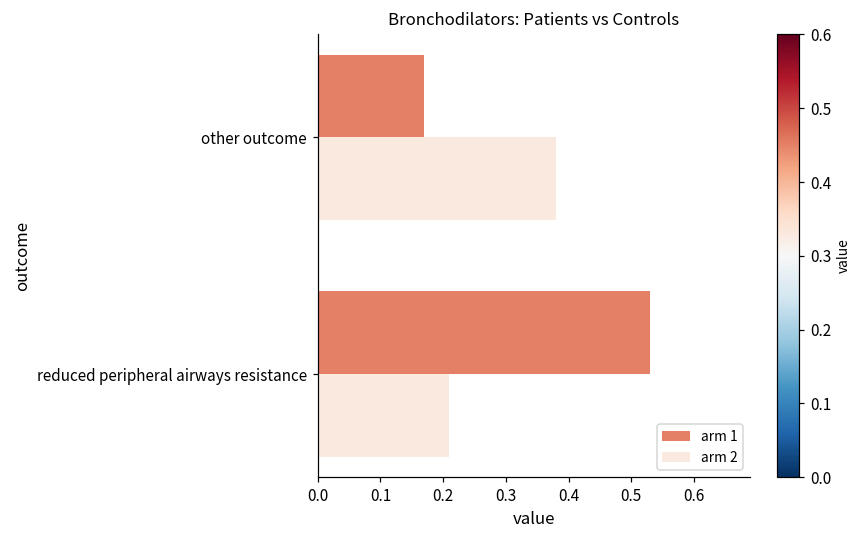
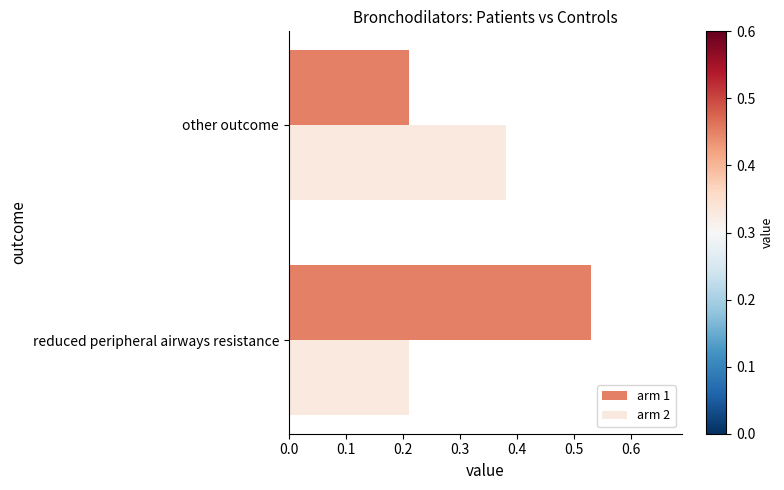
  {
    "arm 1": {
-     "other outcome": 0.17,
+     "other outcome": 0.21,
      "reduced peripheral airways resistance": 0.53
    },
    "arm 2": {
      "other outcome": 0.38,
      "reduced peripheral airways resistance": 0.21
    }
  }
